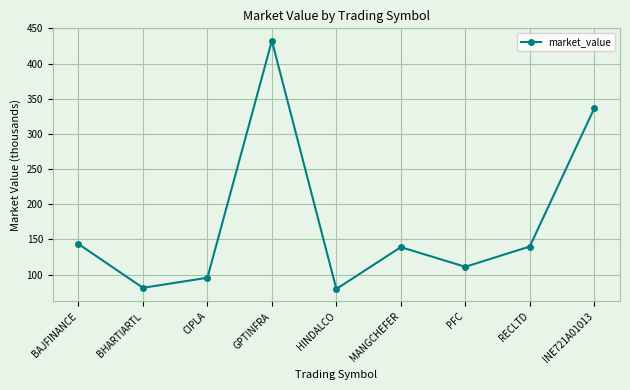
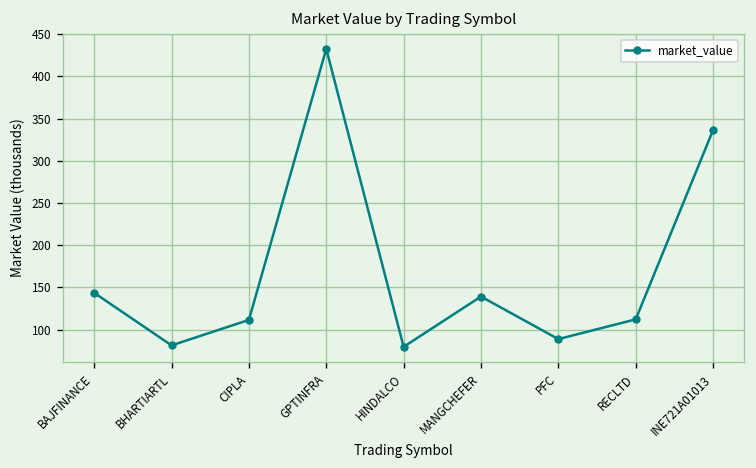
  {
    "BAJFINANCE": 140,
    "BHARTIARTL": 80,
-   "CIPLA": 100,
+   "CIPLA": 110,
    "GPTINFRA": 430,
    "HINDALCO": 80,
    "MANGCHEFER": 140,
-   "PFC": 110,
-   "RECLTD": 140,
+   "PFC": 90,
+   "RECLTD": 110,
    "INE721A01013": 340
  }
